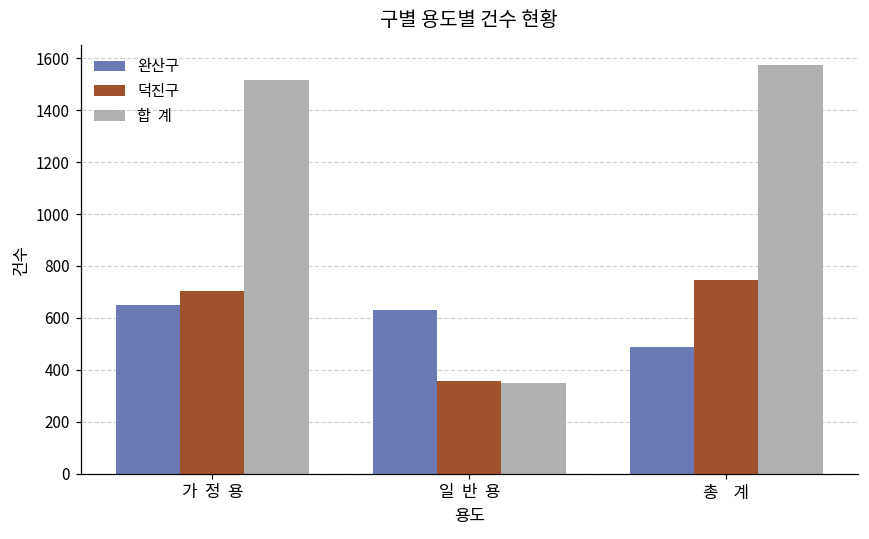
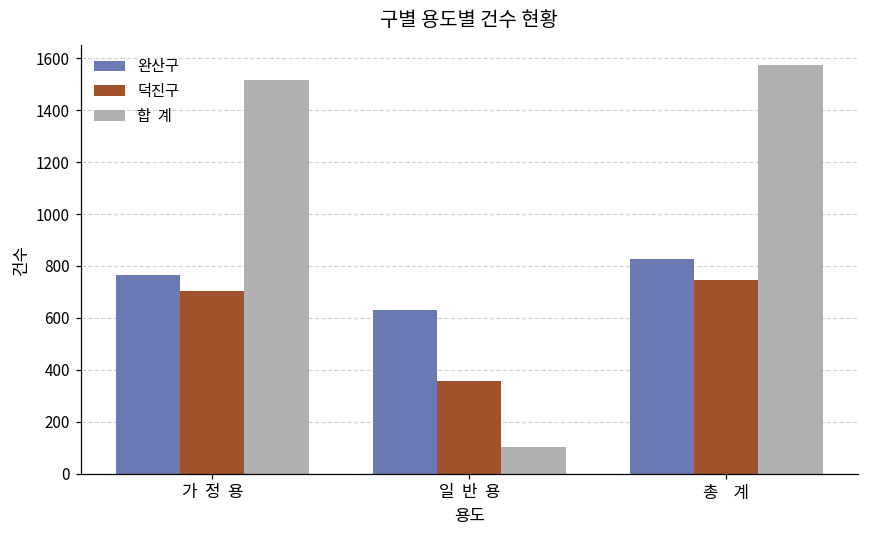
  {
    "완산구": {
-     "가 정 용": 650,
+     "가 정 용": 770,
      "일 반 용": 630,
-     "총 계": 490
+     "총 계": 830
    },
    "덕진구": {
      "가 정 용": 710,
      "일 반 용": 360,
      "총 계": 750
    },
    "합 계": {
      "가 정 용": 1510,
-     "일 반 용": 350,
+     "일 반 용": 100,
      "총 계": 1570
    }
  }
